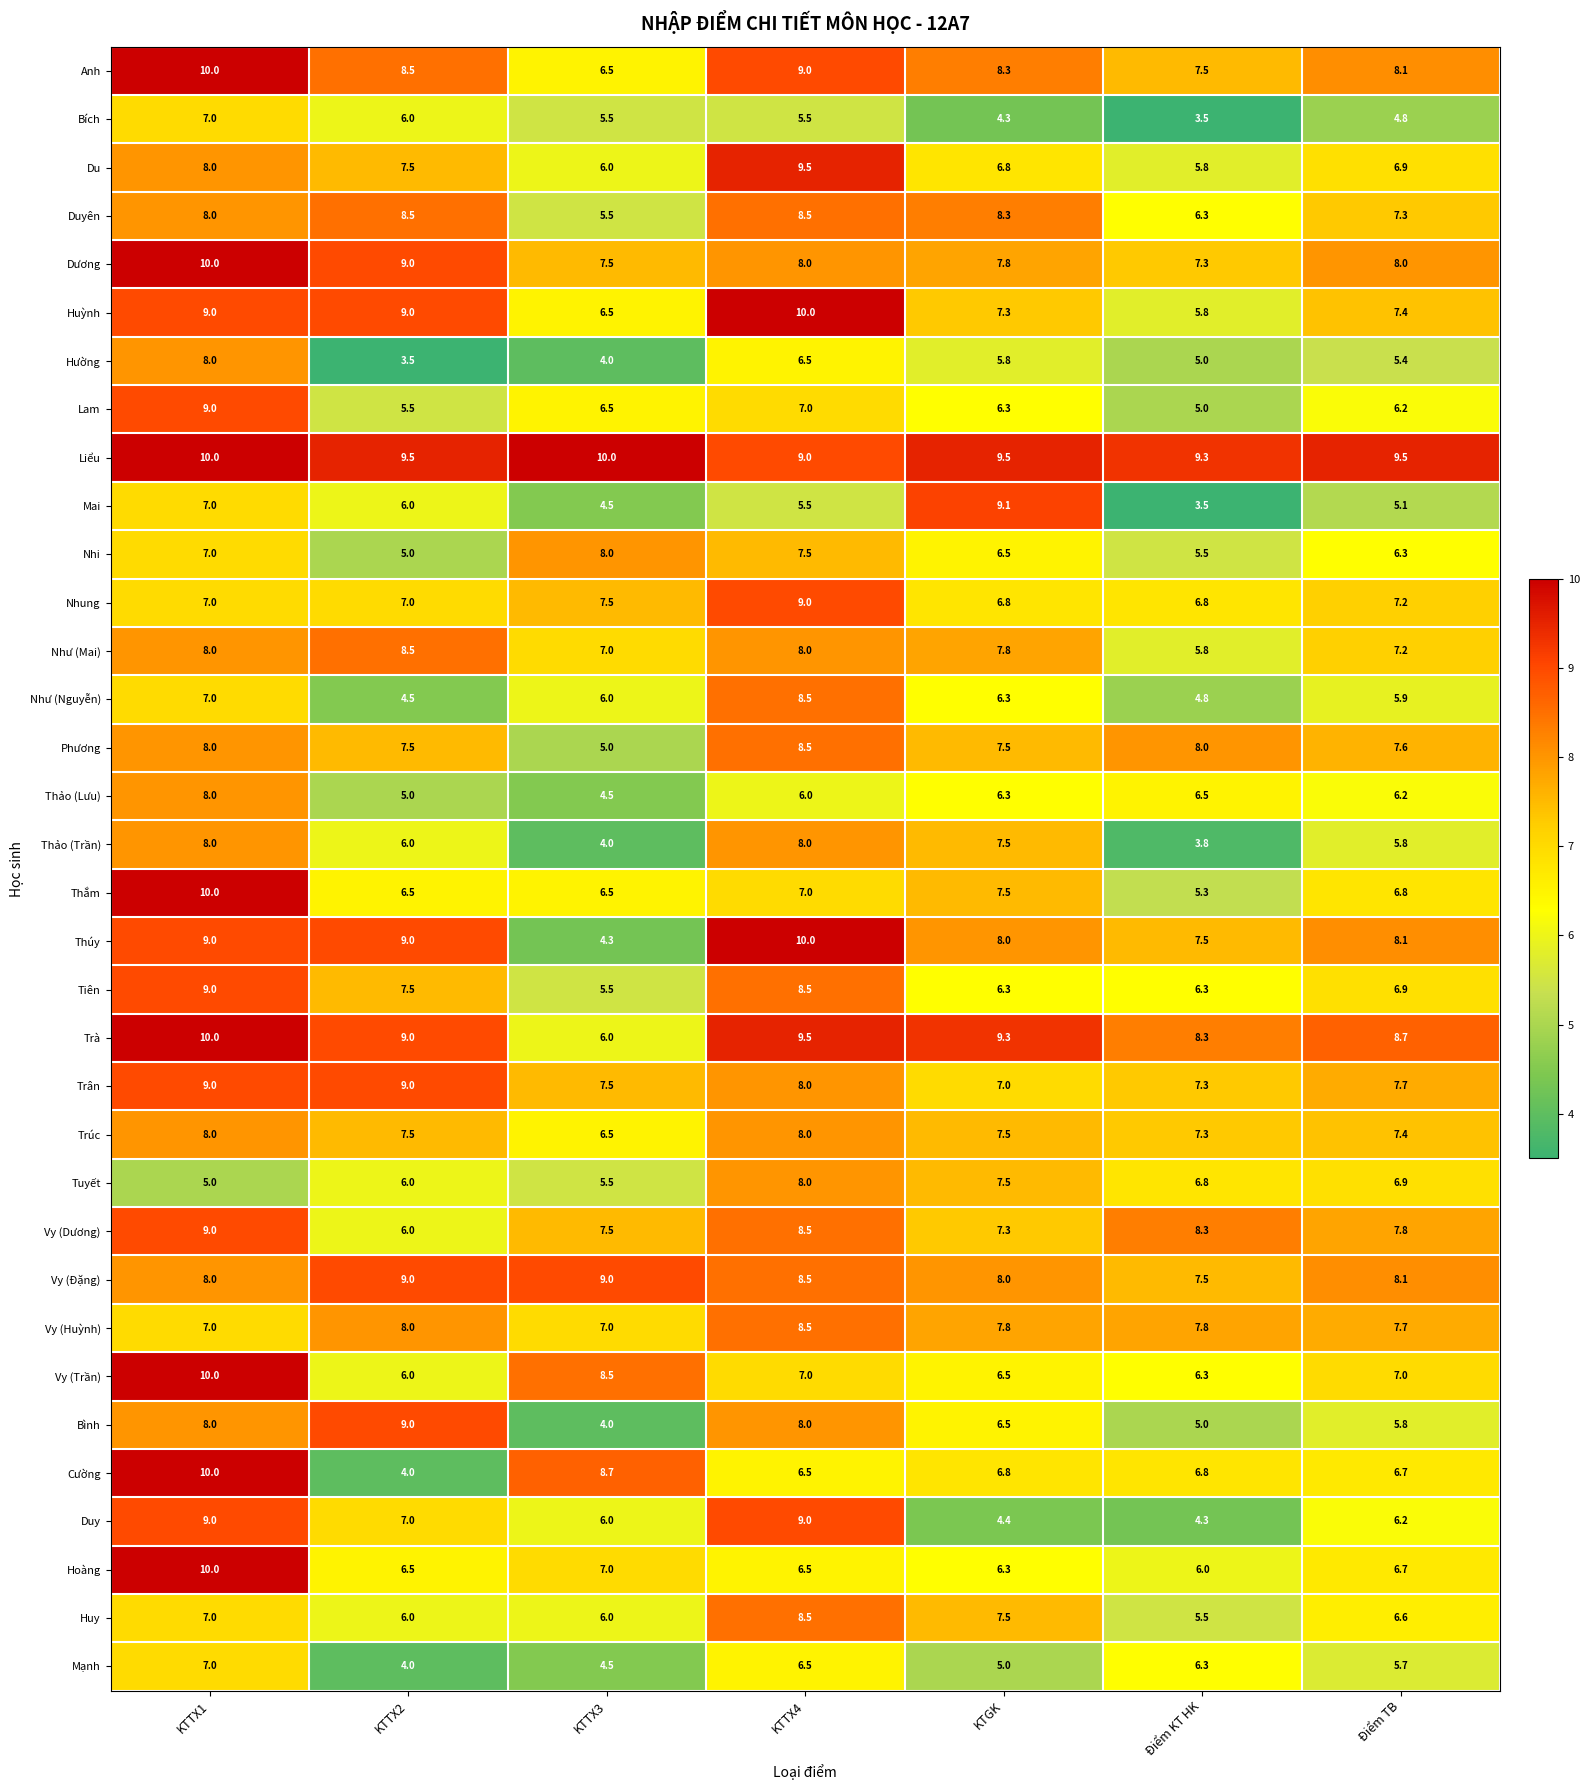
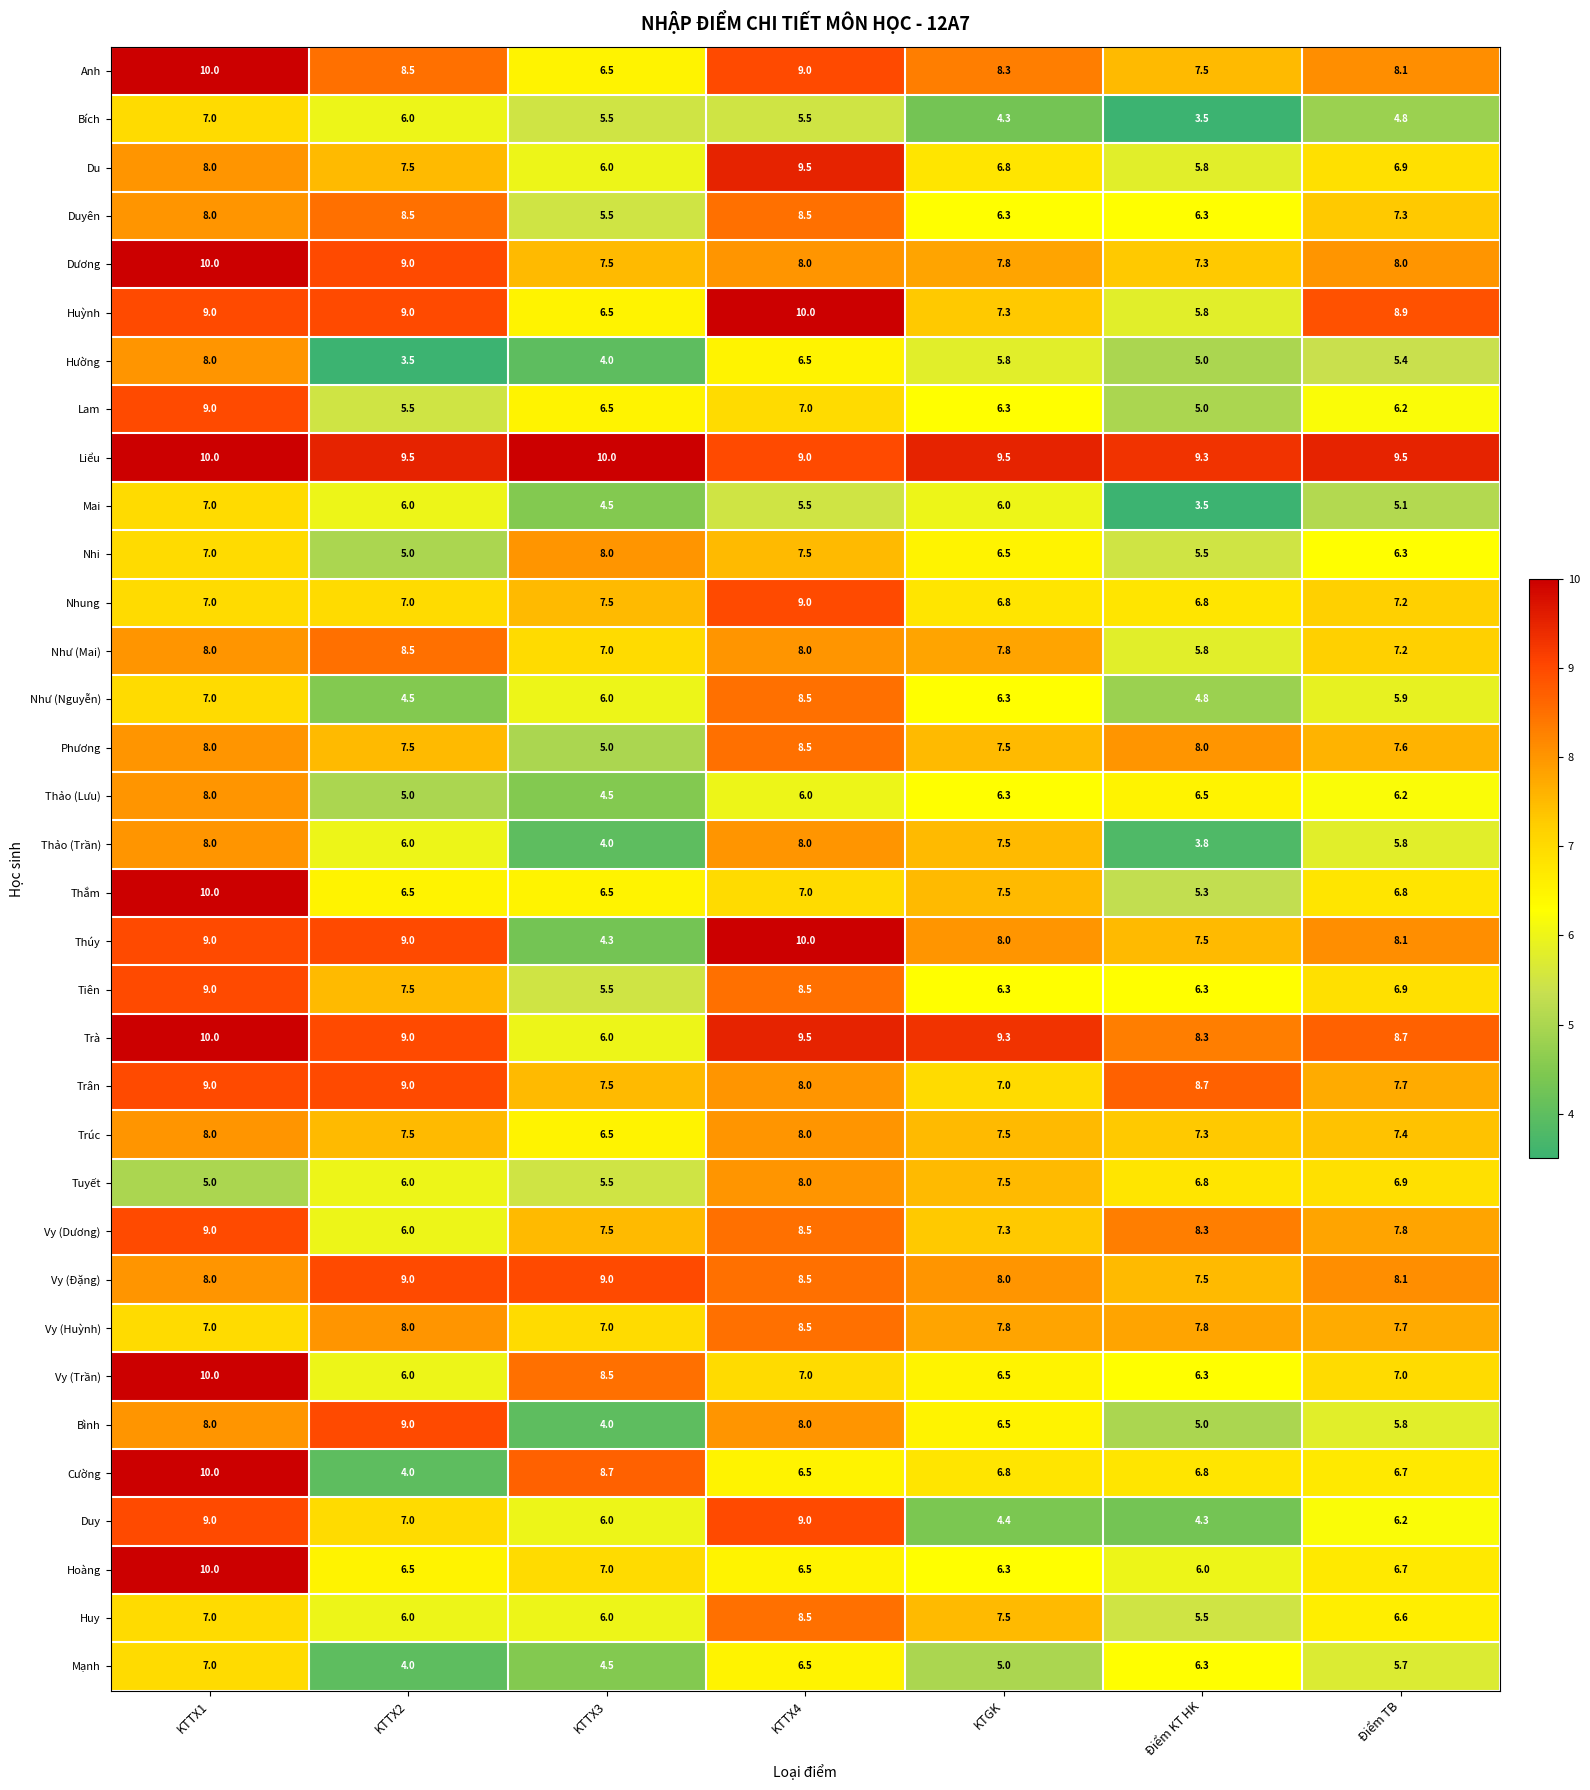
  {
    "Duyên": {
      "KTTX1": 8.0,
      "KTTX2": 8.5,
      "KTTX3": 5.5,
      "KTTX4": 8.5,
-     "KTGK": 8.3,
+     "KTGK": 6.3,
      "Điểm KT HK": 6.3,
      "Điểm TB": 7.3
    },
    "Huỳnh": {
      "KTTX1": 9.0,
      "KTTX2": 9.0,
      "KTTX3": 6.5,
      "KTTX4": 10.0,
      "KTGK": 7.3,
      "Điểm KT HK": 5.8,
-     "Điểm TB": 7.4
+     "Điểm TB": 8.9
    },
    "Mai": {
      "KTTX1": 7.0,
      "KTTX2": 6.0,
      "KTTX3": 4.5,
      "KTTX4": 5.5,
-     "KTGK": 9.1,
+     "KTGK": 6.0,
      "Điểm KT HK": 3.5,
      "Điểm TB": 5.1
    },
    "Trân": {
      "KTTX1": 9.0,
      "KTTX2": 9.0,
      "KTTX3": 7.5,
      "KTTX4": 8.0,
      "KTGK": 7.0,
-     "Điểm KT HK": 7.3,
+     "Điểm KT HK": 8.7,
      "Điểm TB": 7.7
    }
  }
